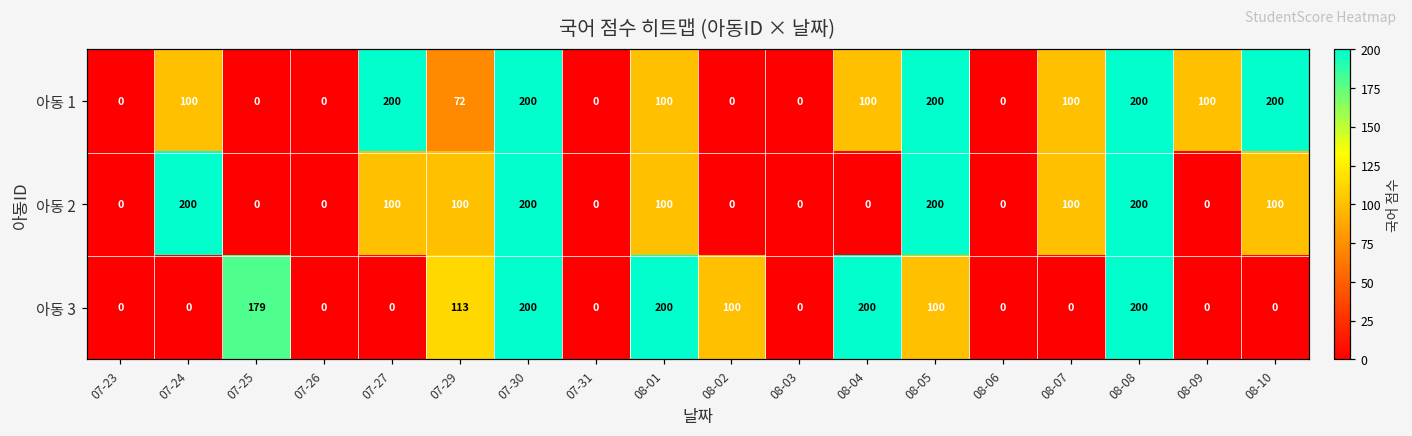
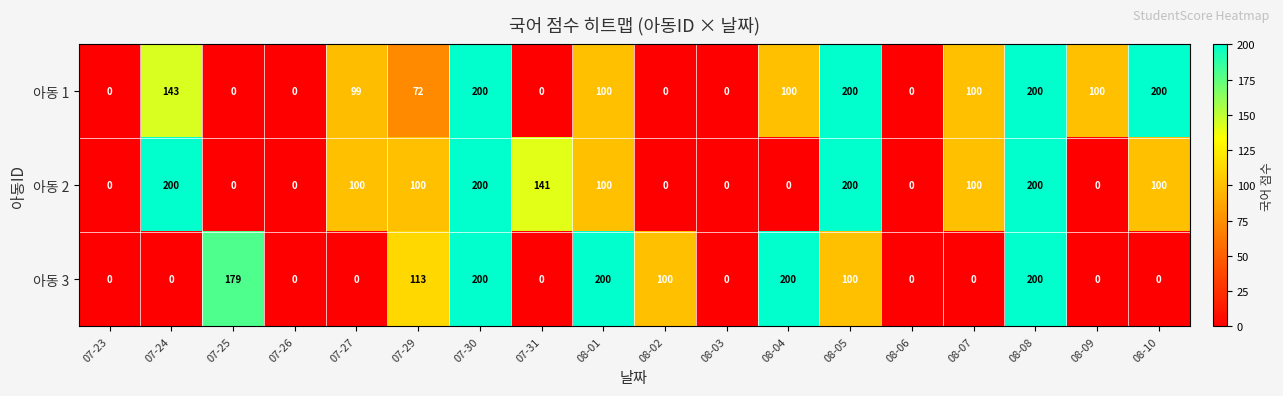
  {
    "아동 1": {
      "07-23": 0,
-     "07-24": 100,
+     "07-24": 143,
      "07-25": 0,
      "07-26": 0,
-     "07-27": 200,
+     "07-27": 99,
      "07-29": 72,
      "07-30": 200,
      "07-31": 0,
      "08-01": 100,
      "08-02": 0,
      "08-03": 0,
      "08-04": 100,
      "08-05": 200,
      "08-06": 0,
      "08-07": 100,
      "08-08": 200,
      "08-09": 100,
      "08-10": 200
    },
    "아동 2": {
      "07-23": 0,
      "07-24": 200,
      "07-25": 0,
      "07-26": 0,
      "07-27": 100,
      "07-29": 100,
      "07-30": 200,
-     "07-31": 0,
+     "07-31": 141,
      "08-01": 100,
      "08-02": 0,
      "08-03": 0,
      "08-04": 0,
      "08-05": 200,
      "08-06": 0,
      "08-07": 100,
      "08-08": 200,
      "08-09": 0,
      "08-10": 100
    },
    "아동 3": {
      "07-23": 0,
      "07-24": 0,
      "07-25": 179,
      "07-26": 0,
      "07-27": 0,
      "07-29": 113,
      "07-30": 200,
      "07-31": 0,
      "08-01": 200,
      "08-02": 100,
      "08-03": 0,
      "08-04": 200,
      "08-05": 100,
      "08-06": 0,
      "08-07": 0,
      "08-08": 200,
      "08-09": 0,
      "08-10": 0
    }
  }
